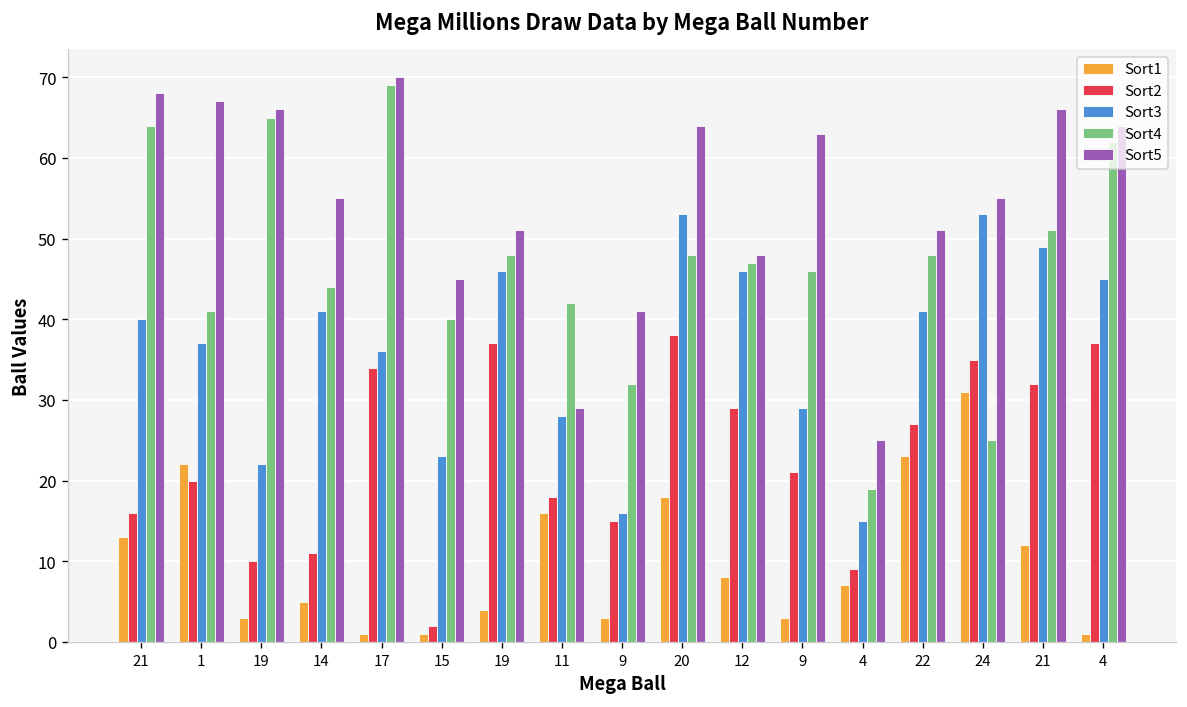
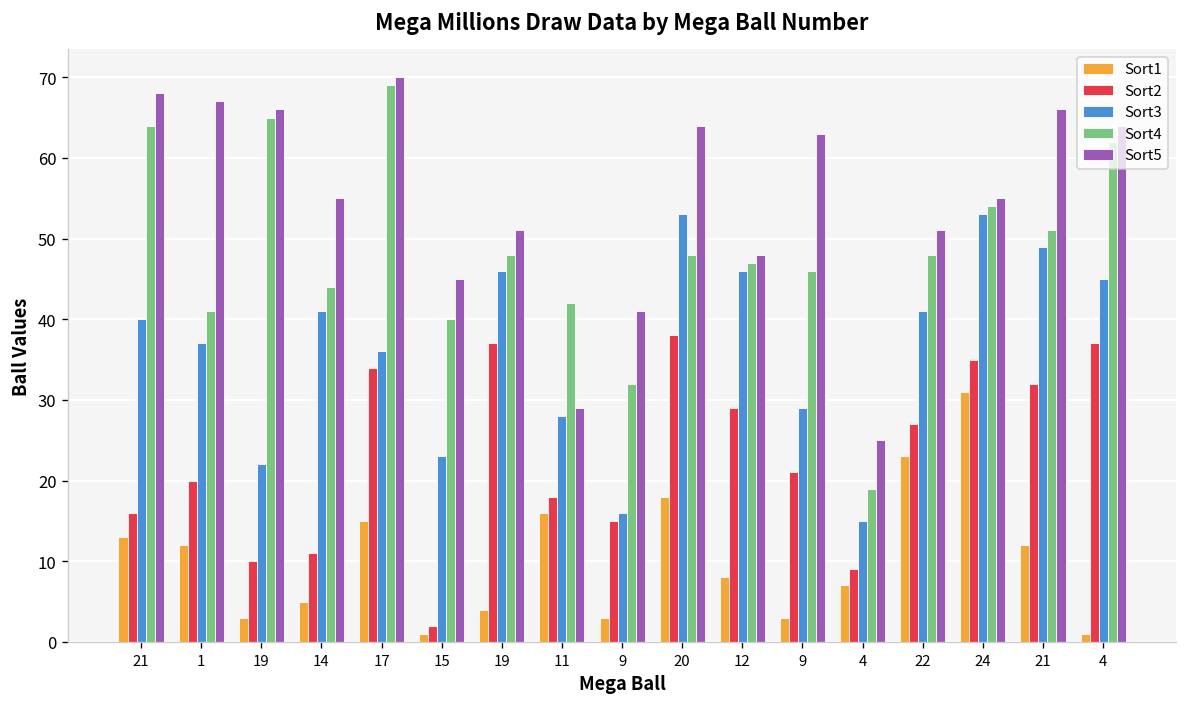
  {
    "Sort1": {
-     "1": 22,
+     "1": 12,
      "14": 5,
-     "17": 1,
+     "17": 15,
      "15": 1,
      "11": 16,
      "20": 18,
      "12": 8,
      "22": 23,
      "24": 31
    },
    "Sort2": {
      "1": 20,
      "14": 11,
      "17": 34,
      "15": 2,
      "11": 18,
      "20": 38,
      "12": 29,
      "22": 27,
      "24": 35
    },
    "Sort3": {
      "1": 37,
      "14": 41,
      "17": 36,
      "15": 23,
      "11": 28,
      "20": 53,
      "12": 46,
      "22": 41,
      "24": 53
    },
    "Sort4": {
      "1": 41,
      "14": 44,
      "17": 69,
      "15": 40,
      "11": 42,
      "20": 48,
      "12": 47,
      "22": 48,
-     "24": 25
+     "24": 54
    },
    "Sort5": {
      "1": 67,
      "14": 55,
      "17": 70,
      "15": 45,
      "11": 29,
      "20": 64,
      "12": 48,
      "22": 51,
      "24": 55
    }
  }
